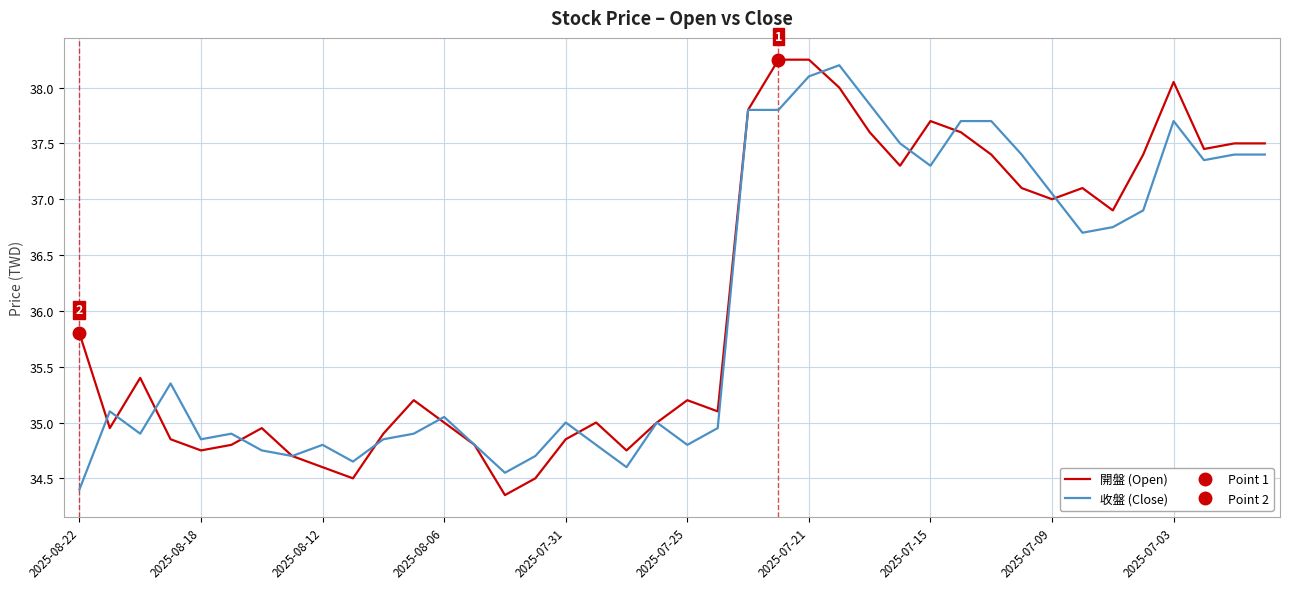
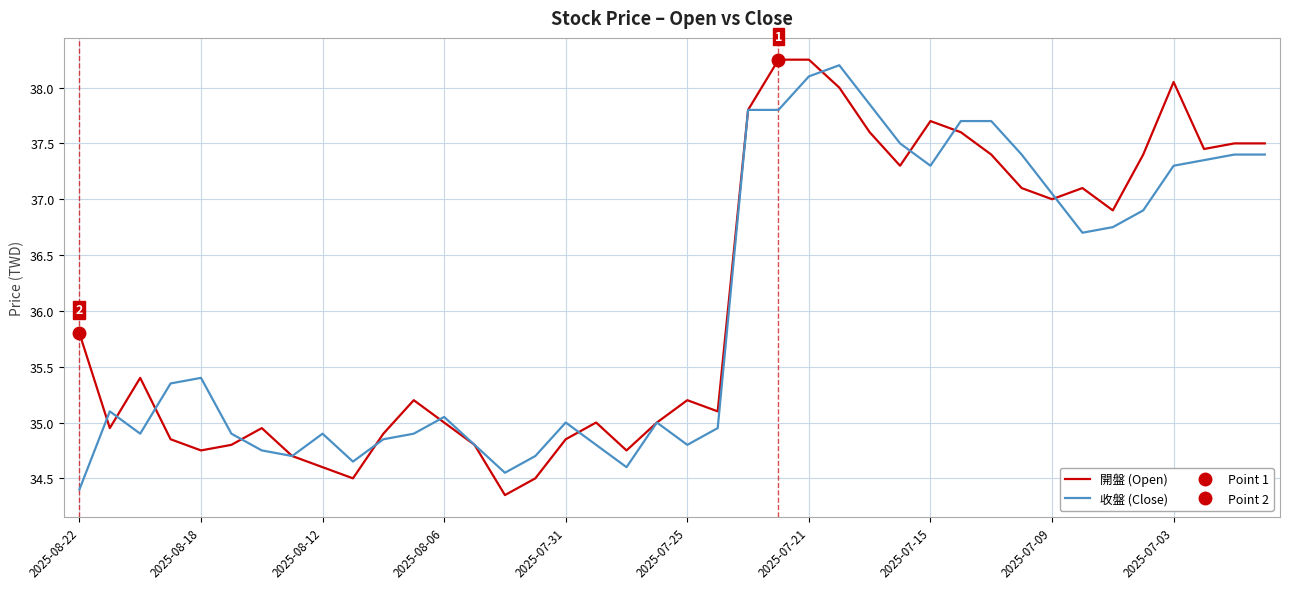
  {
    "收盤 (Close)": {
      "2025-08-22": 34.40,
-     "2025-08-18": 34.85,
-     "2025-08-12": 34.8,
+     "2025-08-18": 35.40,
+     "2025-08-12": 34.9,
      "2025-08-06": 35.05,
      "2025-07-31": 35.00,
      "2025-07-25": 34.80,
      "2025-07-21": 38.10,
      "2025-07-15": 37.30,
      "2025-07-09": 37.05,
-     "2025-07-03": 37.7
+     "2025-07-03": 37.3
    }
  }
